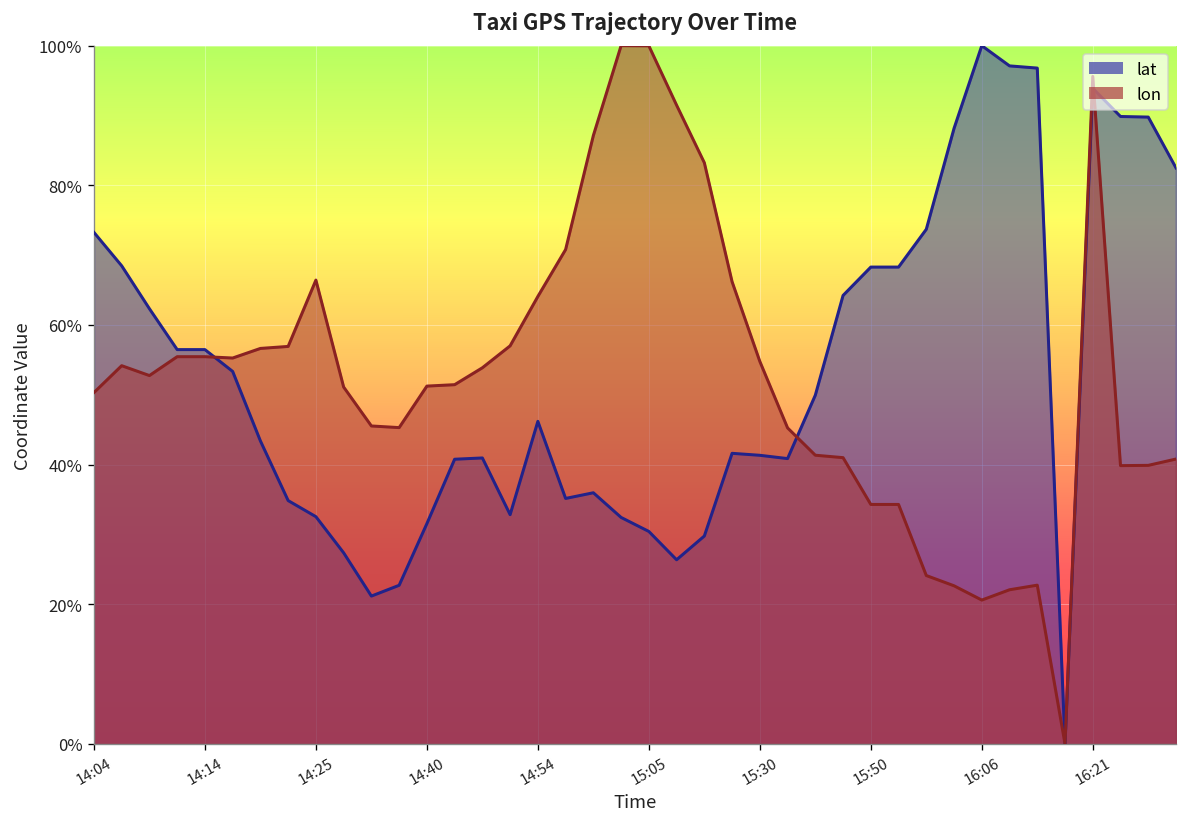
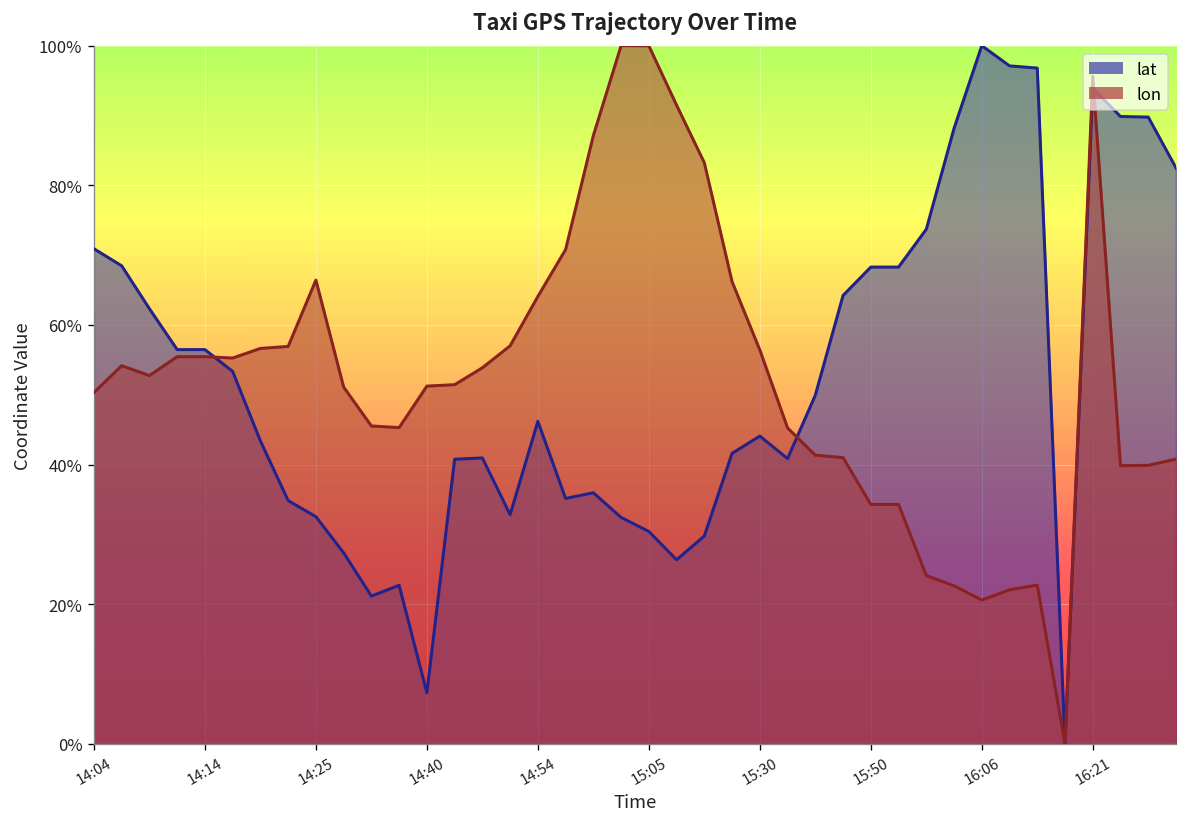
  {
    "lat": {
-     "14:04": "73%",
+     "14:04": "71%",
      "14:25": "33%",
-     "14:40": "32%",
+     "14:40": "7%",
      "14:54": "46%",
      "15:05": "30%",
-     "15:30": "41%",
+     "15:30": "44%",
      "16:06": "100%"
    },
    "lon": {
      "14:04": "50%",
      "14:25": "66%",
      "14:40": "51%",
      "14:54": "64%",
      "15:05": "100%",
-     "15:30": "55%",
+     "15:30": "56%",
      "16:06": "21%"
    }
  }
